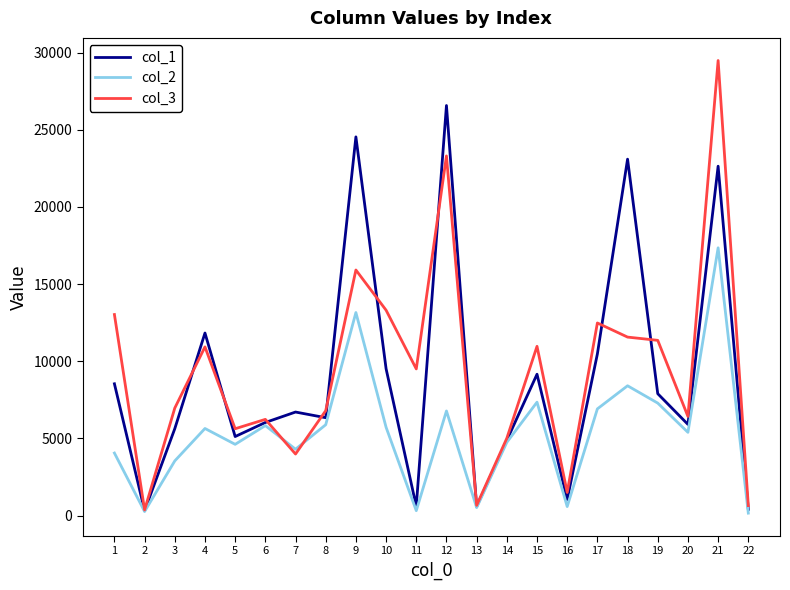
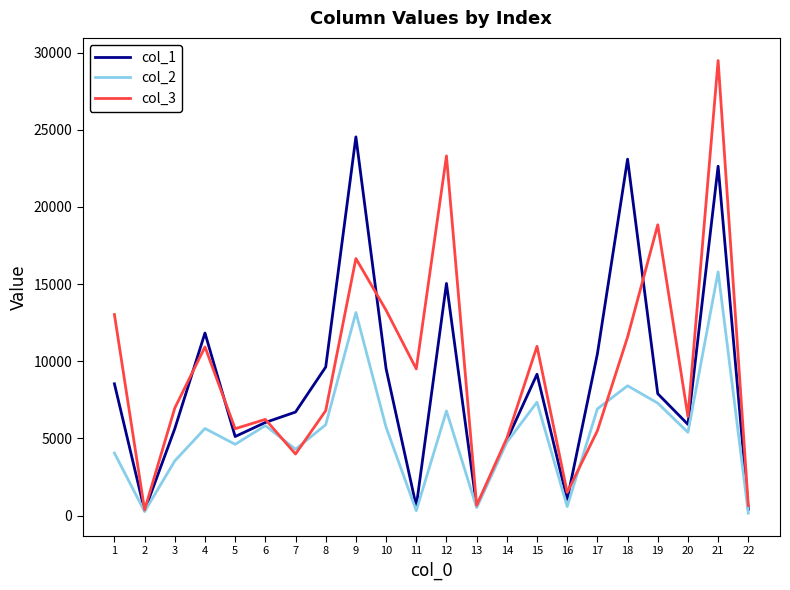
  {
    "col_1": {
      "1": 8500,
      "3": 5600,
      "4": 11800,
      "5": 5100,
      "6": 6000,
      "7": 6700,
-     "8": 6300,
+     "8": 9600,
      "9": 24500,
      "10": 9500,
      "11": 600,
-     "12": 26600,
+     "12": 15000,
      "15": 9200,
      "16": 1000,
      "17": 10500,
      "18": 23100,
      "19": 7900,
      "20": 5900,
      "21": 22600,
      "22": 400
    },
    "col_2": {
      "1": 4100,
      "3": 3500,
      "4": 5600,
      "5": 4600,
      "6": 5800,
      "7": 4300,
      "8": 5900,
      "9": 13200,
      "10": 5700,
      "11": 300,
      "12": 6800,
      "15": 7400,
      "16": 600,
      "17": 6900,
      "18": 8400,
      "19": 7300,
      "20": 5400,
-     "21": 17400,
+     "21": 15800,
      "22": 200
    },
    "col_3": {
      "1": 13000,
      "3": 7000,
      "4": 10900,
      "5": 5600,
      "6": 6200,
      "7": 4000,
      "8": 6800,
-     "9": 15900,
+     "9": 16700,
      "10": 13300,
      "11": 9500,
      "12": 23300,
      "15": 11000,
      "16": 1500,
-     "17": 12500,
+     "17": 5500,
      "18": 11600,
-     "19": 11400,
+     "19": 18800,
      "20": 6400,
      "21": 29500,
      "22": 700
    }
  }
